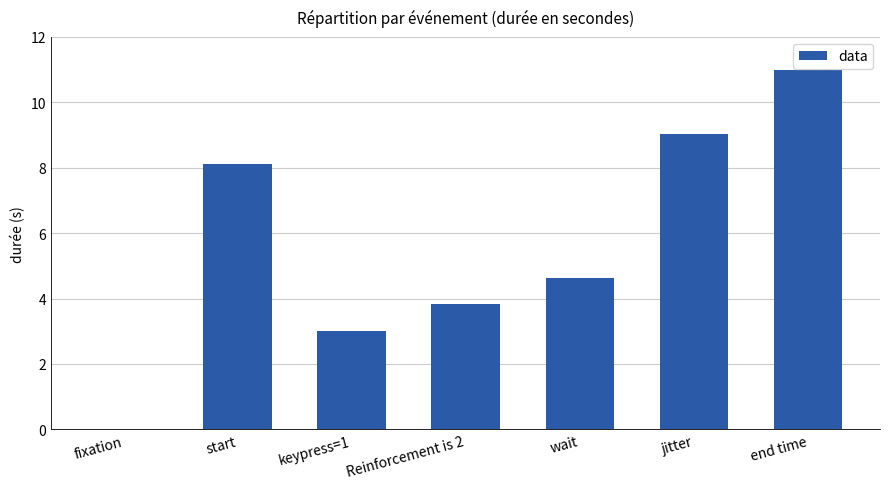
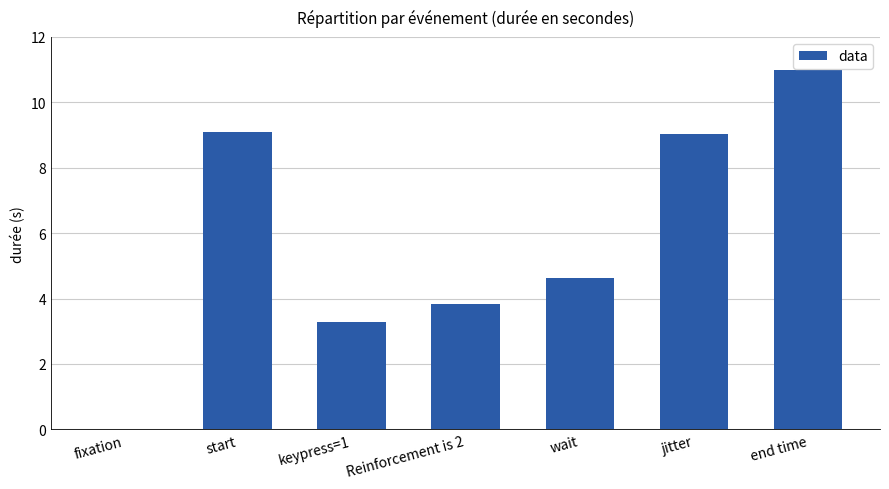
  {
    "fixation": 0.0,
-   "start": 8.1,
-   "keypress=1": 3.0,
+   "start": 9.1,
+   "keypress=1": 3.3,
    "Reinforcement is 2": 3.8,
    "wait": 4.6,
    "jitter": 9.0,
    "end time": 11.0
  }
